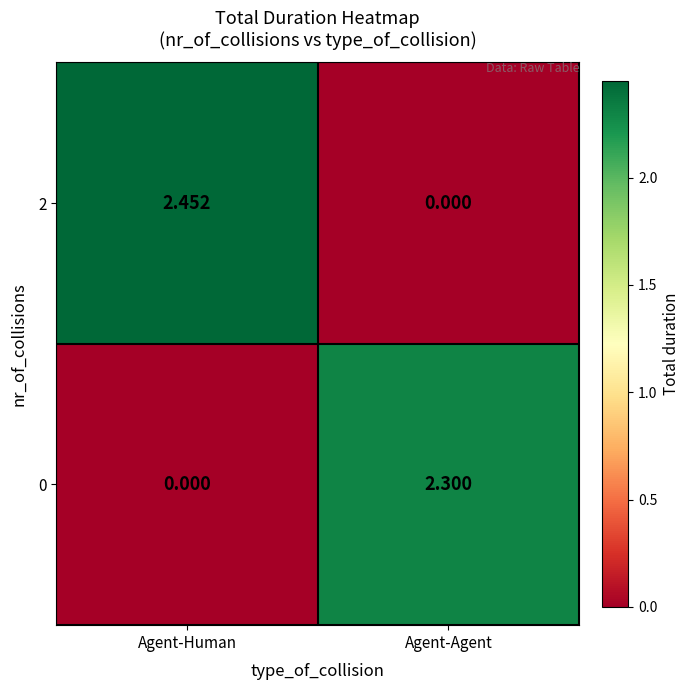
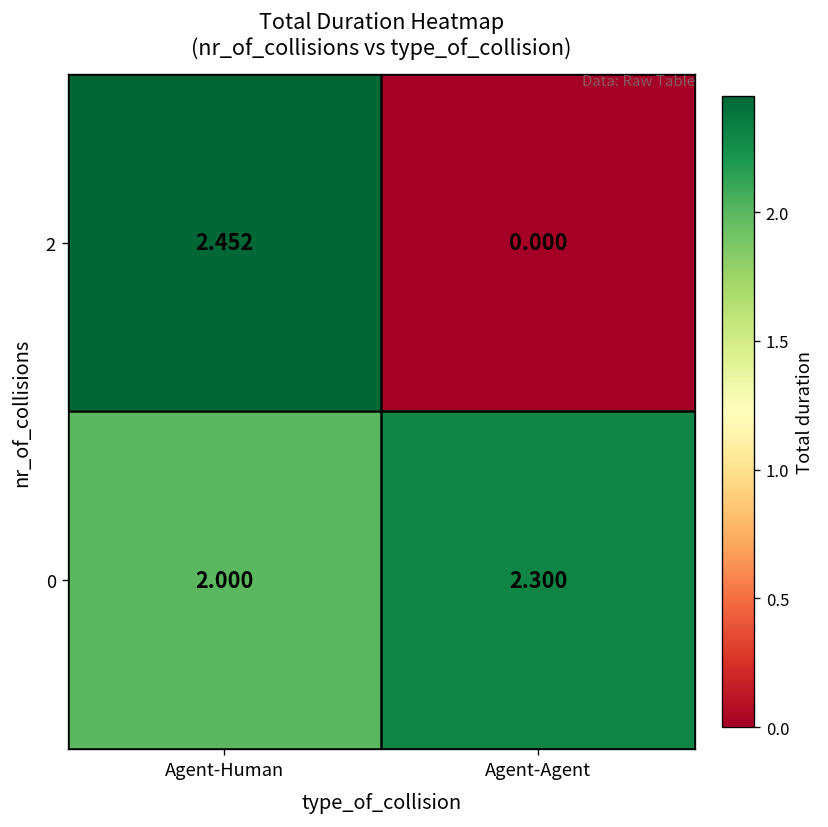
  {
    "2": {
      "Agent-Human": 2.452
    },
    "0": {
-     "Agent-Human": 0.000,
+     "Agent-Human": 2.000,
      "Agent-Agent": 2.300
    }
  }
